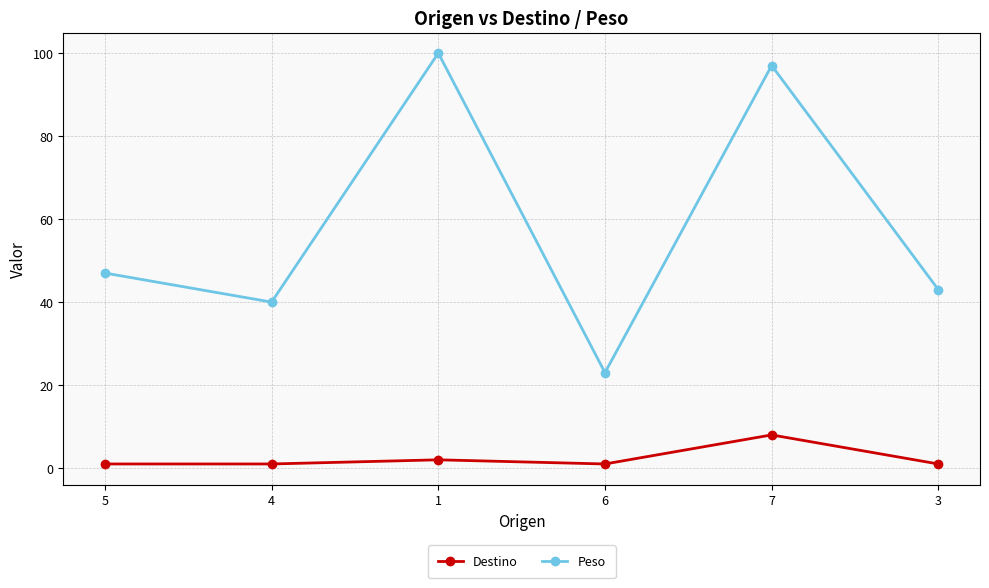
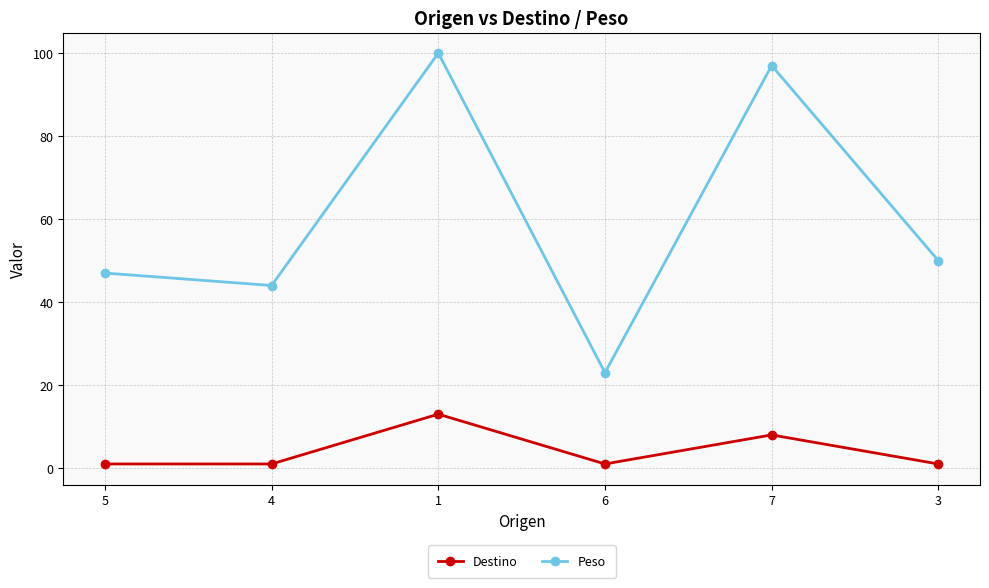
  {
    "Destino": {
      "5": 1,
      "4": 1,
-     "1": 2,
+     "1": 13,
      "6": 1,
      "7": 8,
      "3": 1
    },
    "Peso": {
      "5": 47,
-     "4": 40,
+     "4": 44,
      "1": 100,
      "6": 23,
      "7": 97,
-     "3": 43
+     "3": 50
    }
  }
